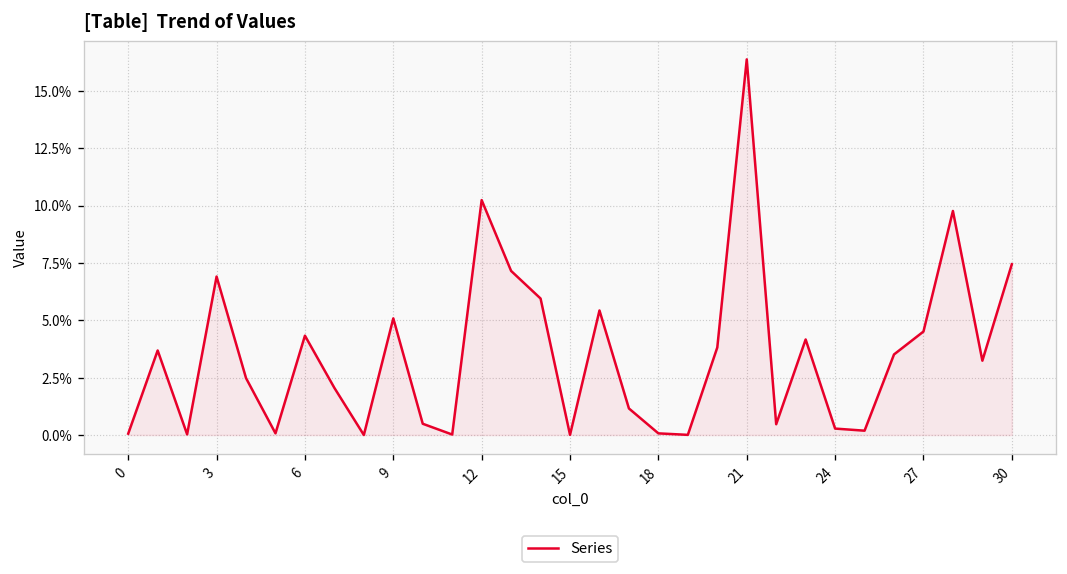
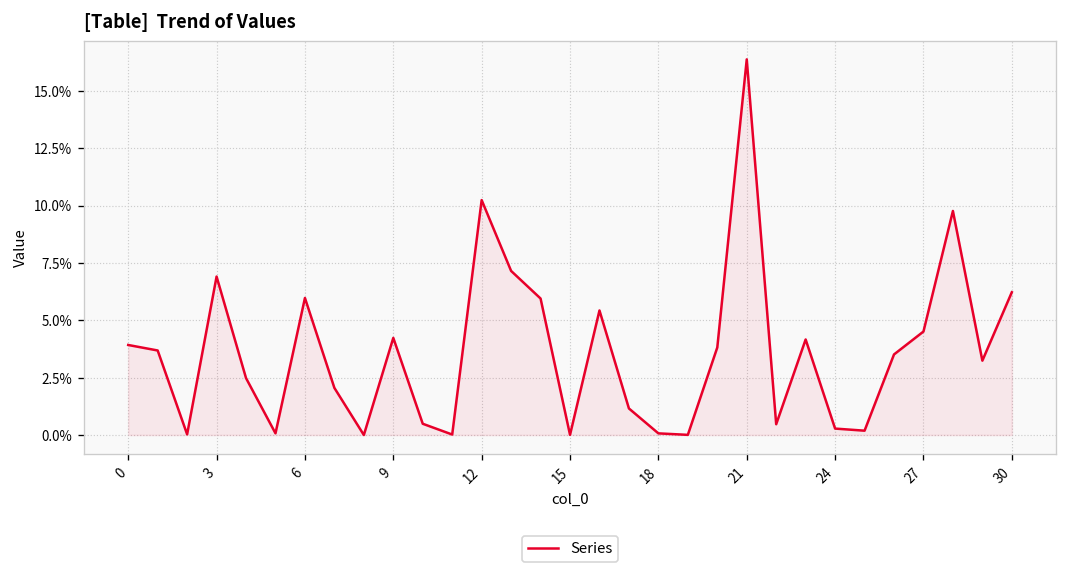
  {
-   "0": "0.1%",
+   "0": "3.9%",
    "3": "6.9%",
-   "6": "4.3%",
-   "9": "5.1%",
+   "6": "6.0%",
+   "9": "4.2%",
    "12": "10.2%",
    "15": "0.0%",
    "18": "0.1%",
    "21": "16.4%",
    "24": "0.3%",
    "27": "4.5%",
-   "30": "7.4%"
+   "30": "6.2%"
  }
